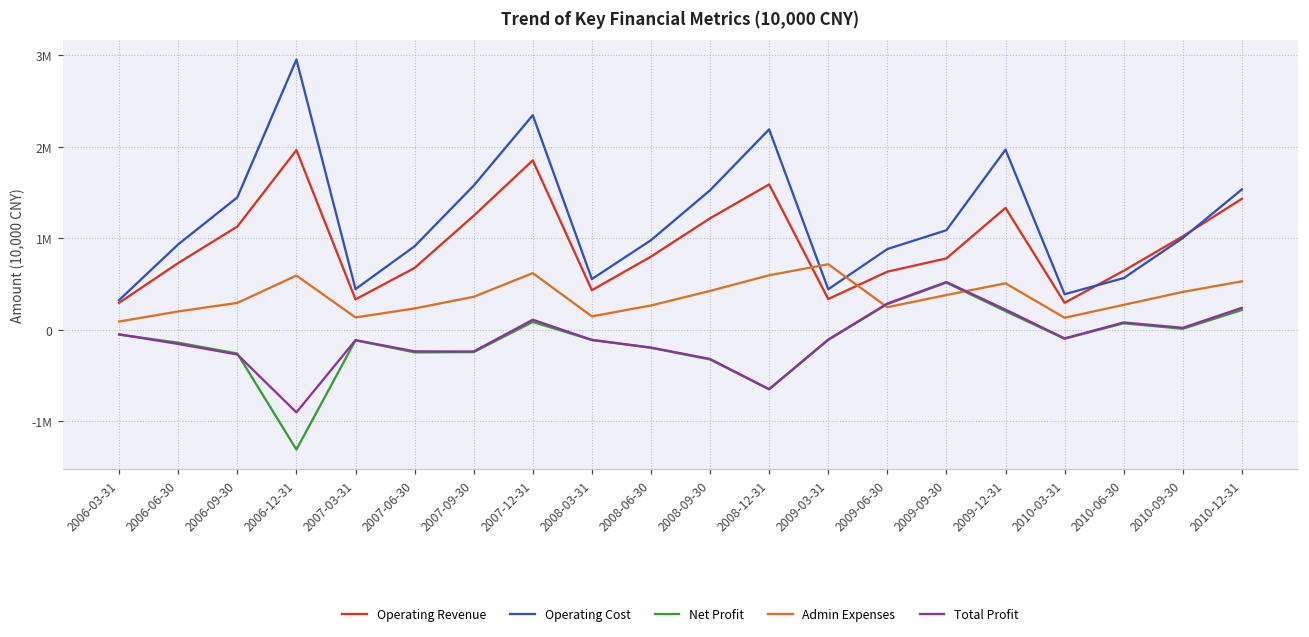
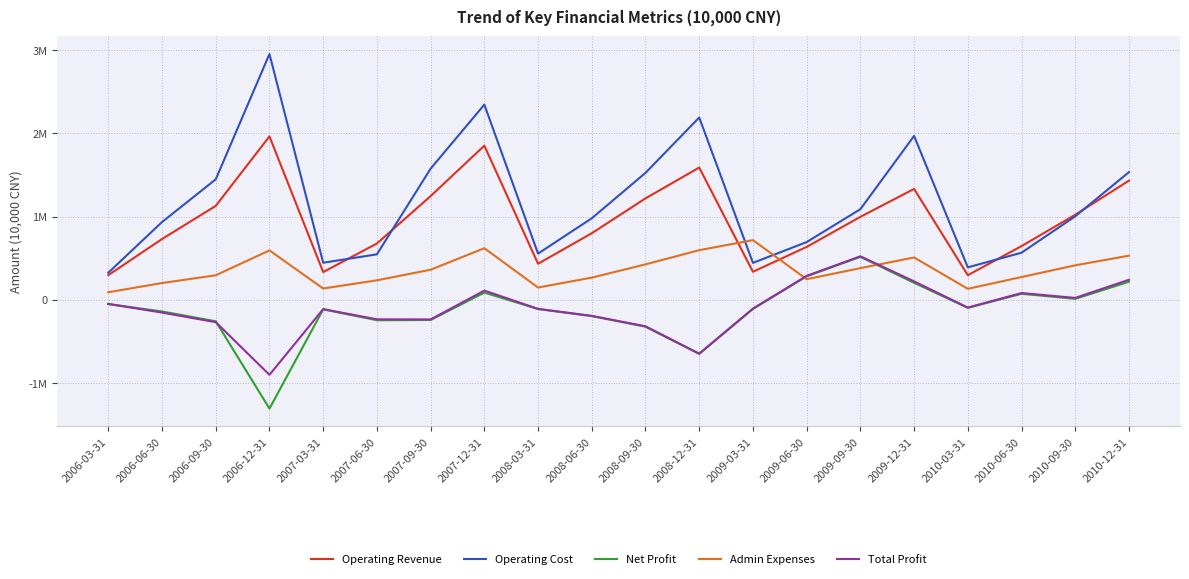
  {
    "Operating Revenue": {
      "2006-06-30": 700000,
      "2006-09-30": 1100000,
      "2006-12-31": 2000000,
      "2007-03-31": 300000,
      "2007-06-30": 700000,
      "2007-09-30": 1200000,
      "2007-12-31": 1900000,
      "2008-03-31": 400000,
      "2008-06-30": 800000,
      "2008-09-30": 1200000,
      "2008-12-31": 1600000,
      "2009-03-31": 300000,
      "2009-06-30": 600000,
-     "2009-09-30": 800000,
+     "2009-09-30": 1000000,
      "2009-12-31": 1300000,
      "2010-03-31": 300000,
      "2010-06-30": 600000,
      "2010-12-31": 1400000
    },
    "Operating Cost": {
      "2006-06-30": 900000,
      "2006-09-30": 1400000,
      "2006-12-31": 3000000,
      "2007-03-31": 400000,
-     "2007-06-30": 900000,
+     "2007-06-30": 500000,
      "2007-09-30": 1600000,
      "2007-12-31": 2300000,
      "2008-03-31": 600000,
      "2008-06-30": 1000000,
      "2008-09-30": 1500000,
      "2008-12-31": 2200000,
      "2009-03-31": 400000,
-     "2009-06-30": 900000,
+     "2009-06-30": 700000,
      "2009-09-30": 1100000,
      "2009-12-31": 2000000,
      "2010-03-31": 400000,
      "2010-06-30": 600000,
      "2010-12-31": 1500000
    },
    "Net Profit": {
      "2006-12-31": -1300000
    },
    "Admin Expenses": {
      "2006-03-31": 100000,
      "2006-06-30": 200000,
      "2006-09-30": 300000,
      "2006-12-31": 600000,
      "2007-03-31": 100000,
      "2007-06-30": 200000,
      "2007-09-30": 400000,
      "2007-12-31": 600000,
      "2008-03-31": 100000,
      "2008-06-30": 300000,
      "2008-09-30": 400000,
      "2008-12-31": 600000,
      "2009-03-31": 700000,
      "2009-06-30": 200000,
      "2009-09-30": 400000,
      "2009-12-31": 500000,
      "2010-03-31": 100000,
      "2010-06-30": 300000,
      "2010-09-30": 400000,
      "2010-12-31": 500000
    },
    "Total Profit": {
      "2006-12-31": -900000
    }
  }
